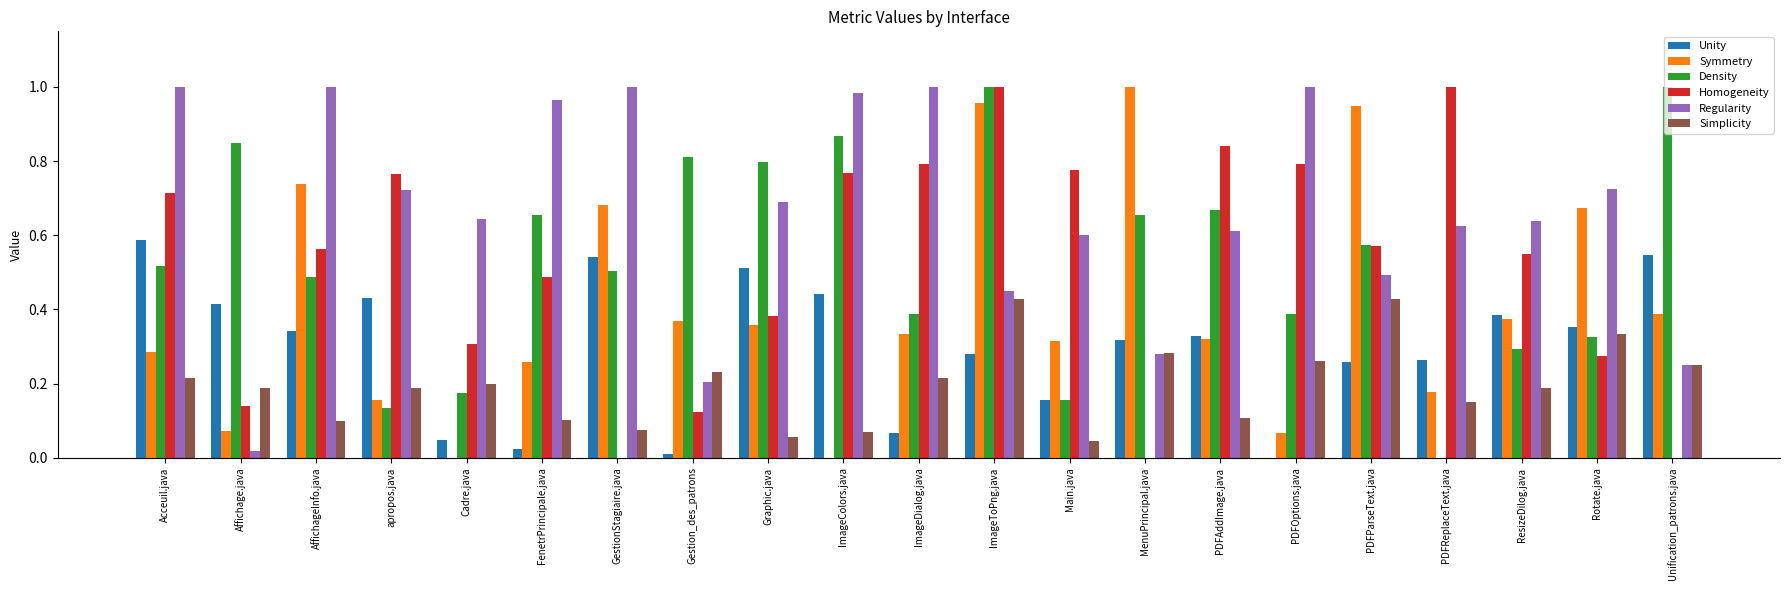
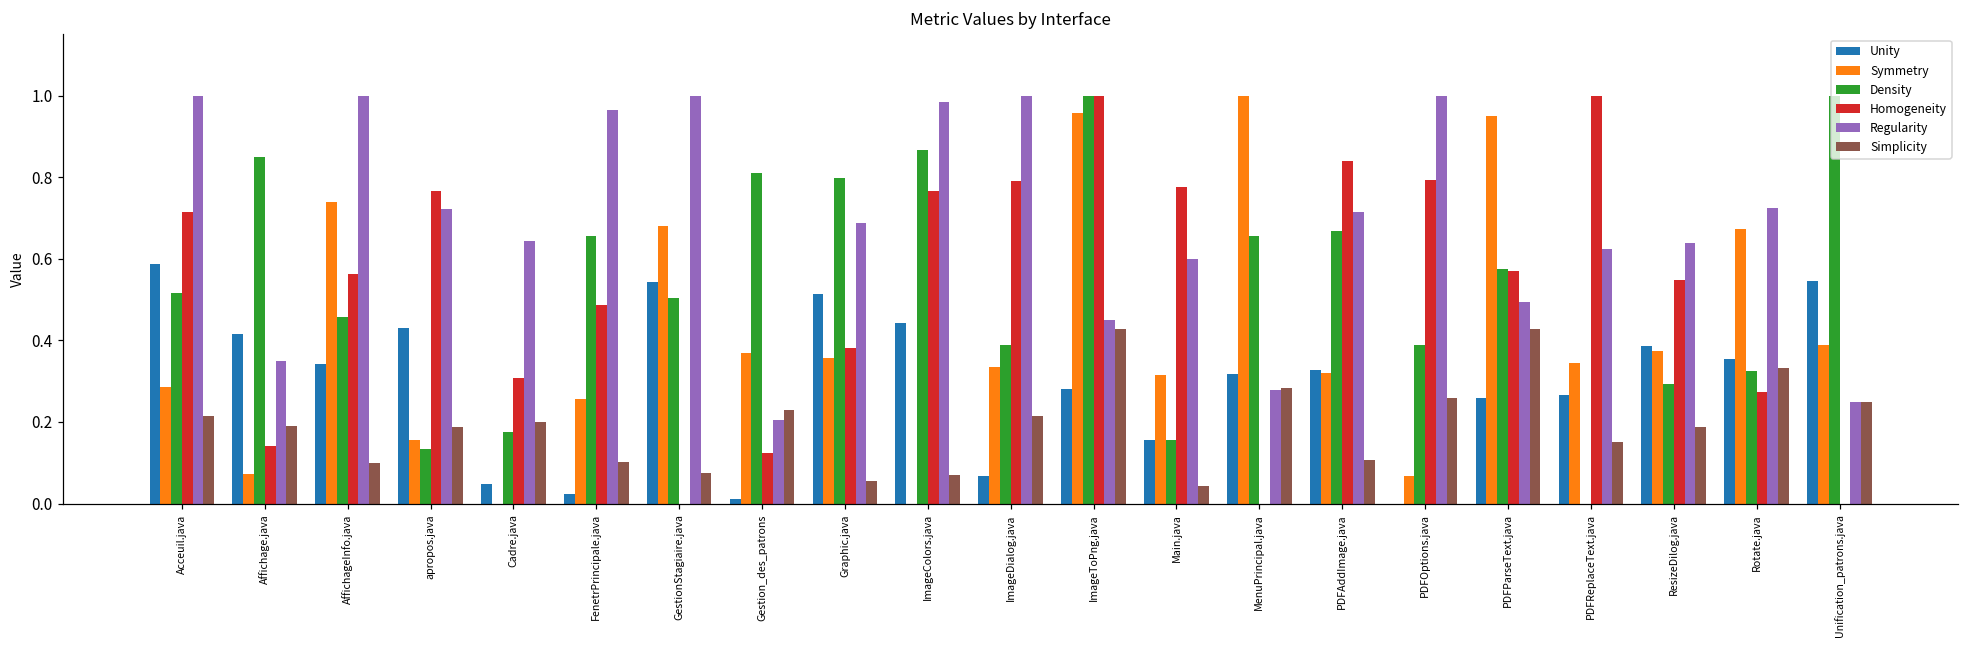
  {
    "Unity": {
      "Acceuil.java": 0.59,
      "Affichage.java": 0.42,
      "AffichageInfo.java": 0.34,
      "apropos.java": 0.43,
      "Cadre.java": 0.05,
      "FenetrPrincipale.java": 0.02,
      "GestionStagiaire.java": 0.54,
      "Gestion_des_patrons": 0.01,
      "Graphic.java": 0.51,
      "ImageColors.java": 0.44,
      "ImageDialog.java": 0.07,
      "ImageToPng.java": 0.28,
      "Main.java": 0.16,
      "MenuPrincipal.java": 0.32,
      "PDFAddImage.java": 0.33,
      "PDFOptions.java": 0.00,
      "PDFParseText.java": 0.26,
      "PDFReplaceText.java": 0.27,
      "ResizeDilog.java": 0.39,
      "Rotate.java": 0.35,
      "Unification_patrons.java": 0.55
    },
    "Symmetry": {
      "Acceuil.java": 0.29,
      "Affichage.java": 0.07,
      "AffichageInfo.java": 0.74,
      "apropos.java": 0.16,
      "Cadre.java": 0.00,
      "FenetrPrincipale.java": 0.26,
      "GestionStagiaire.java": 0.68,
      "Gestion_des_patrons": 0.37,
      "Graphic.java": 0.36,
      "ImageColors.java": 0.00,
      "ImageDialog.java": 0.34,
      "ImageToPng.java": 0.96,
      "Main.java": 0.31,
      "MenuPrincipal.java": 1.00,
      "PDFAddImage.java": 0.32,
      "PDFOptions.java": 0.07,
      "PDFParseText.java": 0.95,
-     "PDFReplaceText.java": 0.18,
+     "PDFReplaceText.java": 0.34,
      "ResizeDilog.java": 0.37,
      "Rotate.java": 0.67,
      "Unification_patrons.java": 0.39
    },
    "Density": {
      "Acceuil.java": 0.52,
      "Affichage.java": 0.85,
-     "AffichageInfo.java": 0.49,
+     "AffichageInfo.java": 0.46,
      "apropos.java": 0.13,
      "Cadre.java": 0.18,
      "FenetrPrincipale.java": 0.66,
      "GestionStagiaire.java": 0.51,
      "Gestion_des_patrons": 0.81,
      "Graphic.java": 0.80,
      "ImageColors.java": 0.87,
      "ImageDialog.java": 0.39,
      "ImageToPng.java": 1.00,
      "Main.java": 0.16,
      "MenuPrincipal.java": 0.66,
      "PDFAddImage.java": 0.67,
      "PDFOptions.java": 0.39,
      "PDFParseText.java": 0.57,
      "PDFReplaceText.java": 0.00,
      "ResizeDilog.java": 0.29,
      "Rotate.java": 0.33
    },
    "Homogeneity": {
      "Acceuil.java": 0.71,
      "Affichage.java": 0.14,
      "AffichageInfo.java": 0.56,
      "apropos.java": 0.77,
      "Cadre.java": 0.31,
      "FenetrPrincipale.java": 0.49,
      "GestionStagiaire.java": 0.00,
      "Gestion_des_patrons": 0.12,
      "Graphic.java": 0.38,
      "ImageColors.java": 0.77,
      "ImageDialog.java": 0.79,
      "ImageToPng.java": 1.00,
      "Main.java": 0.78,
      "MenuPrincipal.java": 0.00,
      "PDFAddImage.java": 0.84,
      "PDFOptions.java": 0.79,
      "PDFParseText.java": 0.57,
      "PDFReplaceText.java": 1.00,
      "ResizeDilog.java": 0.55,
      "Rotate.java": 0.27,
      "Unification_patrons.java": 0.00
    },
    "Regularity": {
      "Acceuil.java": 1.00,
-     "Affichage.java": 0.02,
+     "Affichage.java": 0.35,
      "AffichageInfo.java": 1.00,
      "apropos.java": 0.72,
      "Cadre.java": 0.64,
      "FenetrPrincipale.java": 0.97,
      "GestionStagiaire.java": 1.00,
      "Gestion_des_patrons": 0.20,
      "Graphic.java": 0.69,
      "ImageColors.java": 0.99,
      "ImageDialog.java": 1.00,
      "ImageToPng.java": 0.45,
      "Main.java": 0.60,
      "MenuPrincipal.java": 0.28,
-     "PDFAddImage.java": 0.61,
+     "PDFAddImage.java": 0.71,
      "PDFOptions.java": 1.00,
      "PDFParseText.java": 0.49,
      "PDFReplaceText.java": 0.63,
      "ResizeDilog.java": 0.64,
      "Rotate.java": 0.73,
      "Unification_patrons.java": 0.25
    },
    "Simplicity": {
      "Acceuil.java": 0.21,
      "Affichage.java": 0.19,
      "AffichageInfo.java": 0.10,
      "apropos.java": 0.19,
      "Cadre.java": 0.20,
      "FenetrPrincipale.java": 0.10,
      "GestionStagiaire.java": 0.08,
      "Gestion_des_patrons": 0.23,
      "Graphic.java": 0.06,
      "ImageColors.java": 0.07,
      "ImageDialog.java": 0.21,
      "ImageToPng.java": 0.43,
      "Main.java": 0.04,
      "MenuPrincipal.java": 0.28,
      "PDFAddImage.java": 0.11,
      "PDFOptions.java": 0.26,
      "PDFParseText.java": 0.43,
      "PDFReplaceText.java": 0.15,
      "ResizeDilog.java": 0.19,
      "Rotate.java": 0.33,
      "Unification_patrons.java": 0.25
    }
  }
